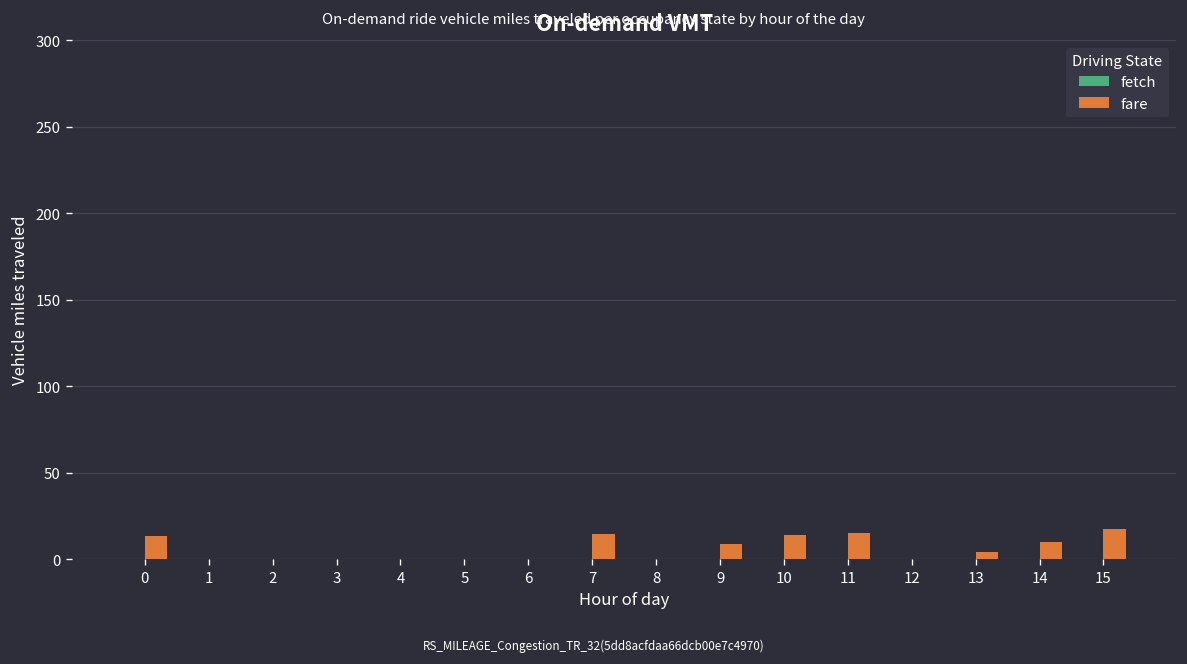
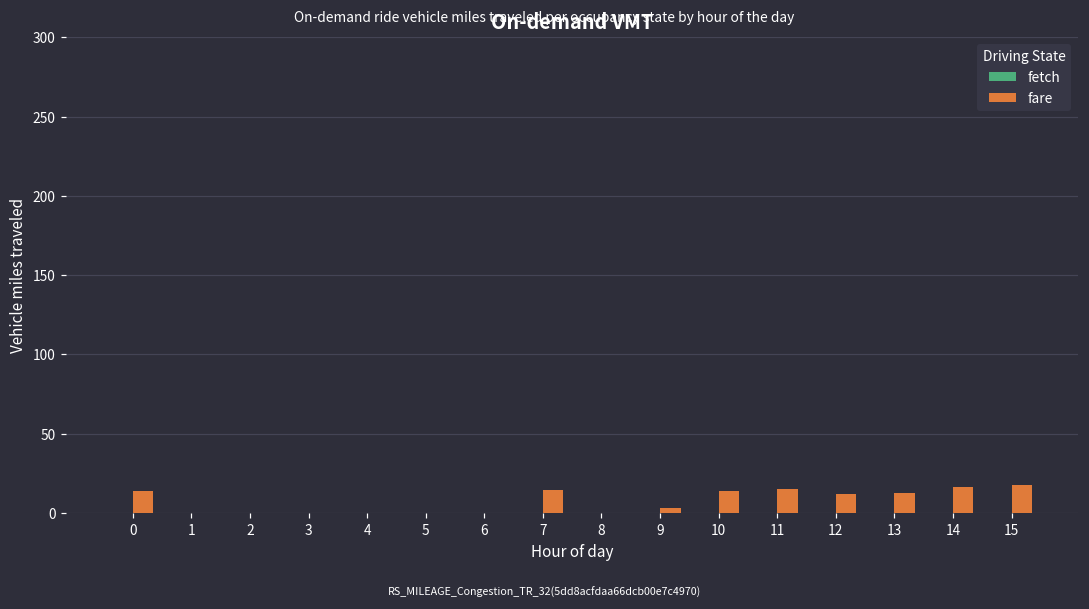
  {
    "fetch": {
      "0": 0,
      "1": 0,
      "2": 0,
      "3": 0,
      "4": 0,
      "5": 0,
      "6": 0,
      "7": 0,
      "8": 0,
      "9": 0,
      "10": 0,
      "11": 0,
      "12": 0,
      "13": 0,
      "14": 0,
      "15": 0
    },
    "fare": {
      "0": 14,
      "7": 14,
-     "9": 9,
+     "9": 3,
      "10": 14,
      "11": 15,
-     "12": 0,
-     "13": 4,
-     "14": 10,
+     "12": 12,
+     "13": 13,
+     "14": 16,
      "15": 17
    }
  }
